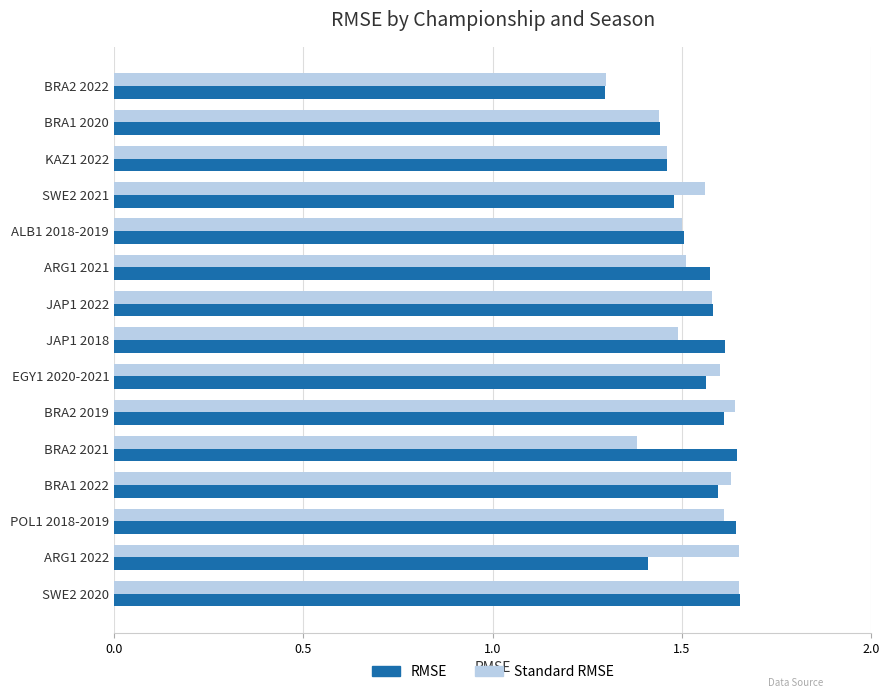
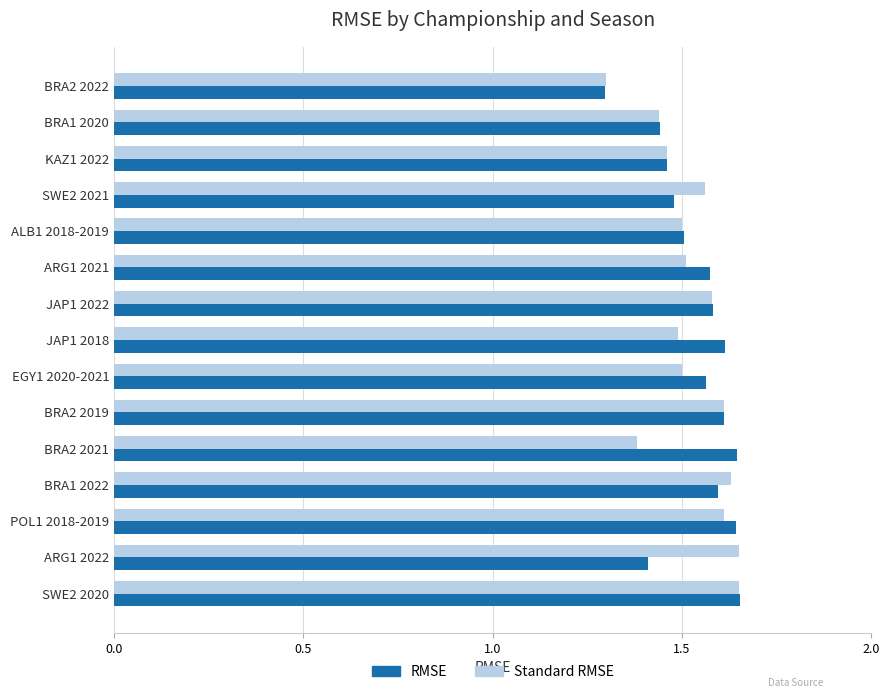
  {
    "RMSE": {
      "BRA2 2022": 1.30,
      "BRA1 2020": 1.44,
      "KAZ1 2022": 1.46,
      "SWE2 2021": 1.48,
      "ALB1 2018-2019": 1.50,
      "ARG1 2021": 1.57,
      "JAP1 2022": 1.58,
      "JAP1 2018": 1.61,
      "EGY1 2020-2021": 1.56,
      "BRA2 2019": 1.61,
      "BRA2 2021": 1.64,
      "BRA1 2022": 1.60,
      "POL1 2018-2019": 1.64,
      "ARG1 2022": 1.41,
      "SWE2 2020": 1.65
    },
    "Standard RMSE": {
      "BRA2 2022": 1.30,
      "BRA1 2020": 1.44,
      "KAZ1 2022": 1.46,
      "SWE2 2021": 1.56,
      "ALB1 2018-2019": 1.50,
      "ARG1 2021": 1.51,
      "JAP1 2022": 1.58,
      "JAP1 2018": 1.49,
-     "EGY1 2020-2021": 1.6,
-     "BRA2 2019": 1.64,
+     "EGY1 2020-2021": 1.5,
+     "BRA2 2019": 1.61,
      "BRA2 2021": 1.38,
      "BRA1 2022": 1.63,
      "POL1 2018-2019": 1.61,
      "ARG1 2022": 1.65,
      "SWE2 2020": 1.65
    }
  }
